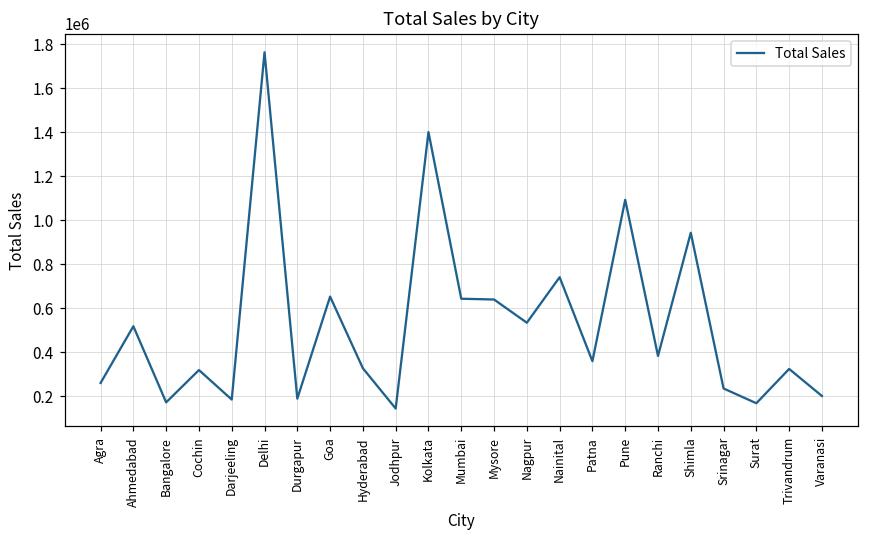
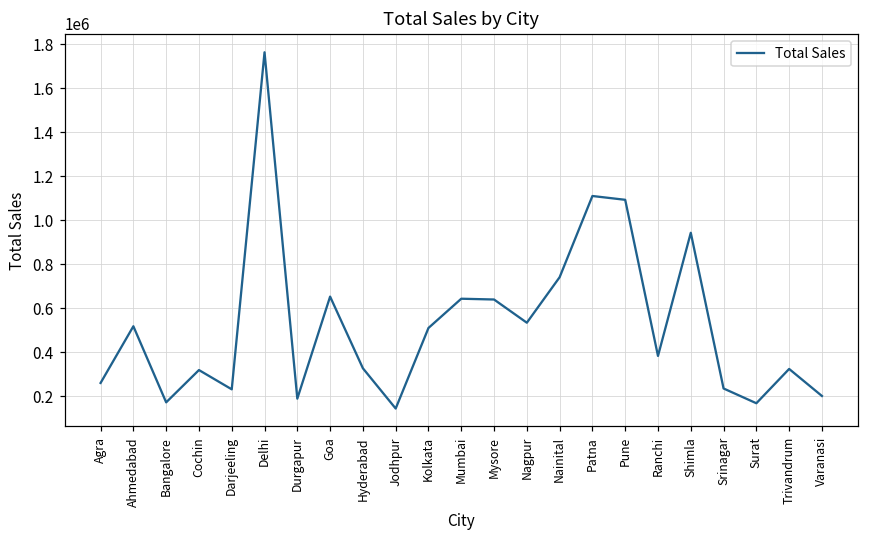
  {
    "Agra": 260000,
    "Ahmedabad": 520000,
    "Bangalore": 170000,
    "Cochin": 320000,
-   "Darjeeling": 180000,
+   "Darjeeling": 230000,
    "Delhi": 1760000,
    "Durgapur": 190000,
    "Goa": 650000,
    "Hyderabad": 330000,
    "Jodhpur": 140000,
-   "Kolkata": 1400000,
+   "Kolkata": 510000,
    "Mumbai": 640000,
    "Mysore": 640000,
    "Nagpur": 530000,
    "Nainital": 740000,
-   "Patna": 360000,
+   "Patna": 1110000,
    "Pune": 1090000,
    "Ranchi": 380000,
    "Shimla": 940000,
    "Srinagar": 230000,
    "Surat": 170000,
    "Trivandrum": 320000,
    "Varanasi": 200000
  }
